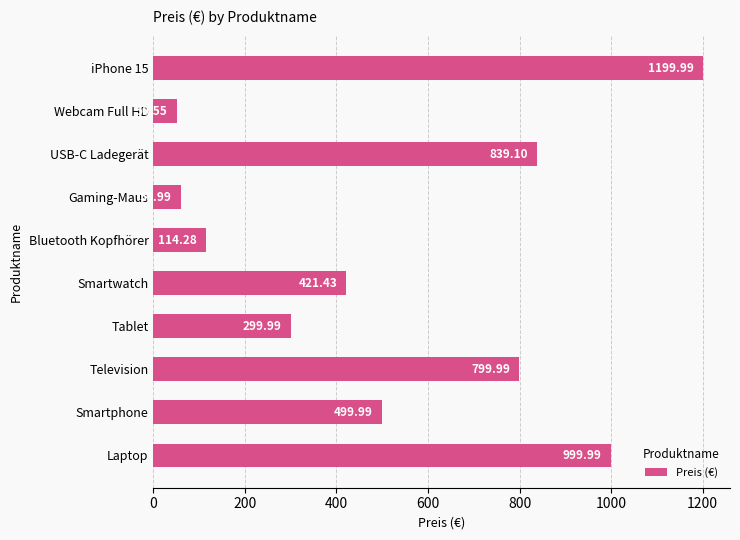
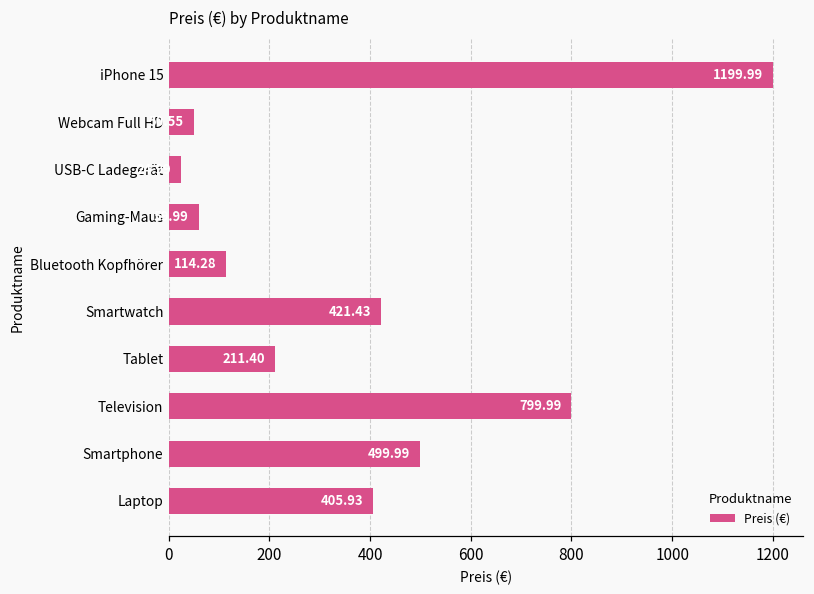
  {
    "iPhone 15": 1199.99,
-   "USB-C Ladegerät": 840,
+   "USB-C Ladegerät": 20,
    "Gaming-Maus": 59.99,
    "Bluetooth Kopfhörer": 114.28,
    "Smartwatch": 421.43,
-   "Tablet": 299.99,
+   "Tablet": 211.40,
    "Television": 799.99,
    "Smartphone": 499.99,
-   "Laptop": 999.99
+   "Laptop": 405.93
  }
